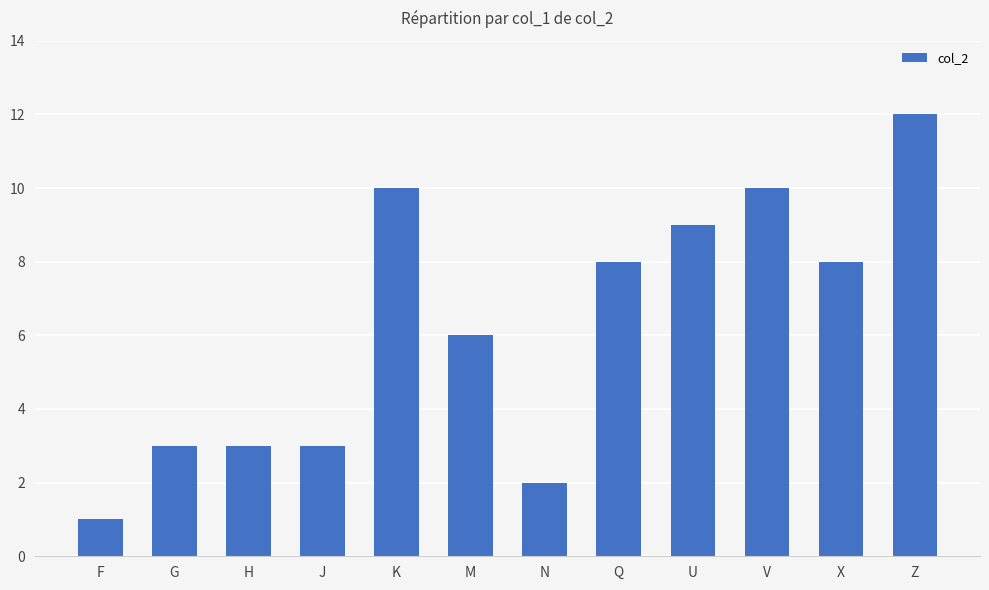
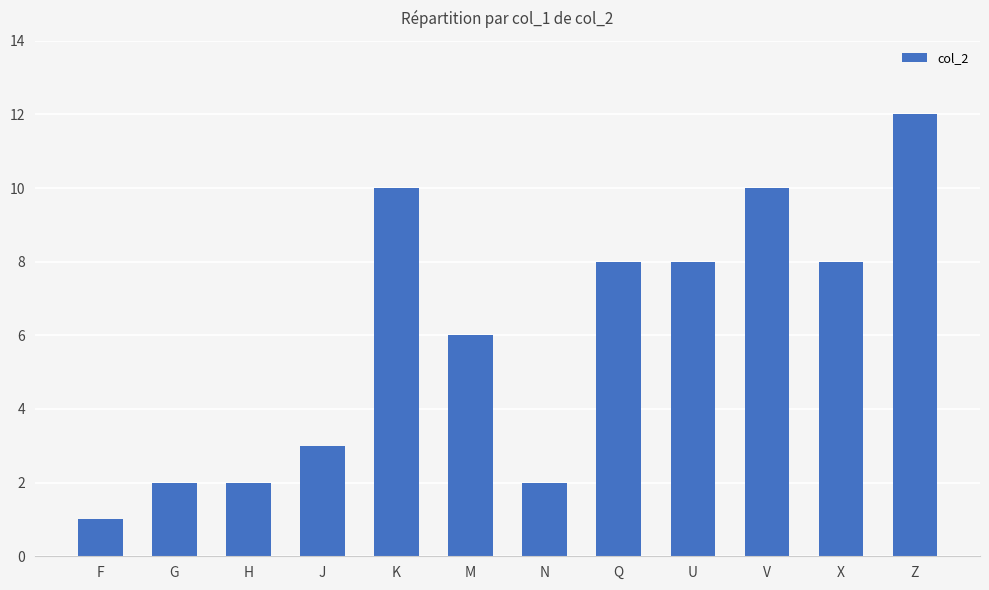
  {
    "F": 1,
-   "G": 3,
-   "H": 3,
+   "G": 2,
+   "H": 2,
    "J": 3,
    "K": 10,
    "M": 6,
    "N": 2,
    "Q": 8,
-   "U": 9,
+   "U": 8,
    "V": 10,
    "X": 8,
    "Z": 12
  }
